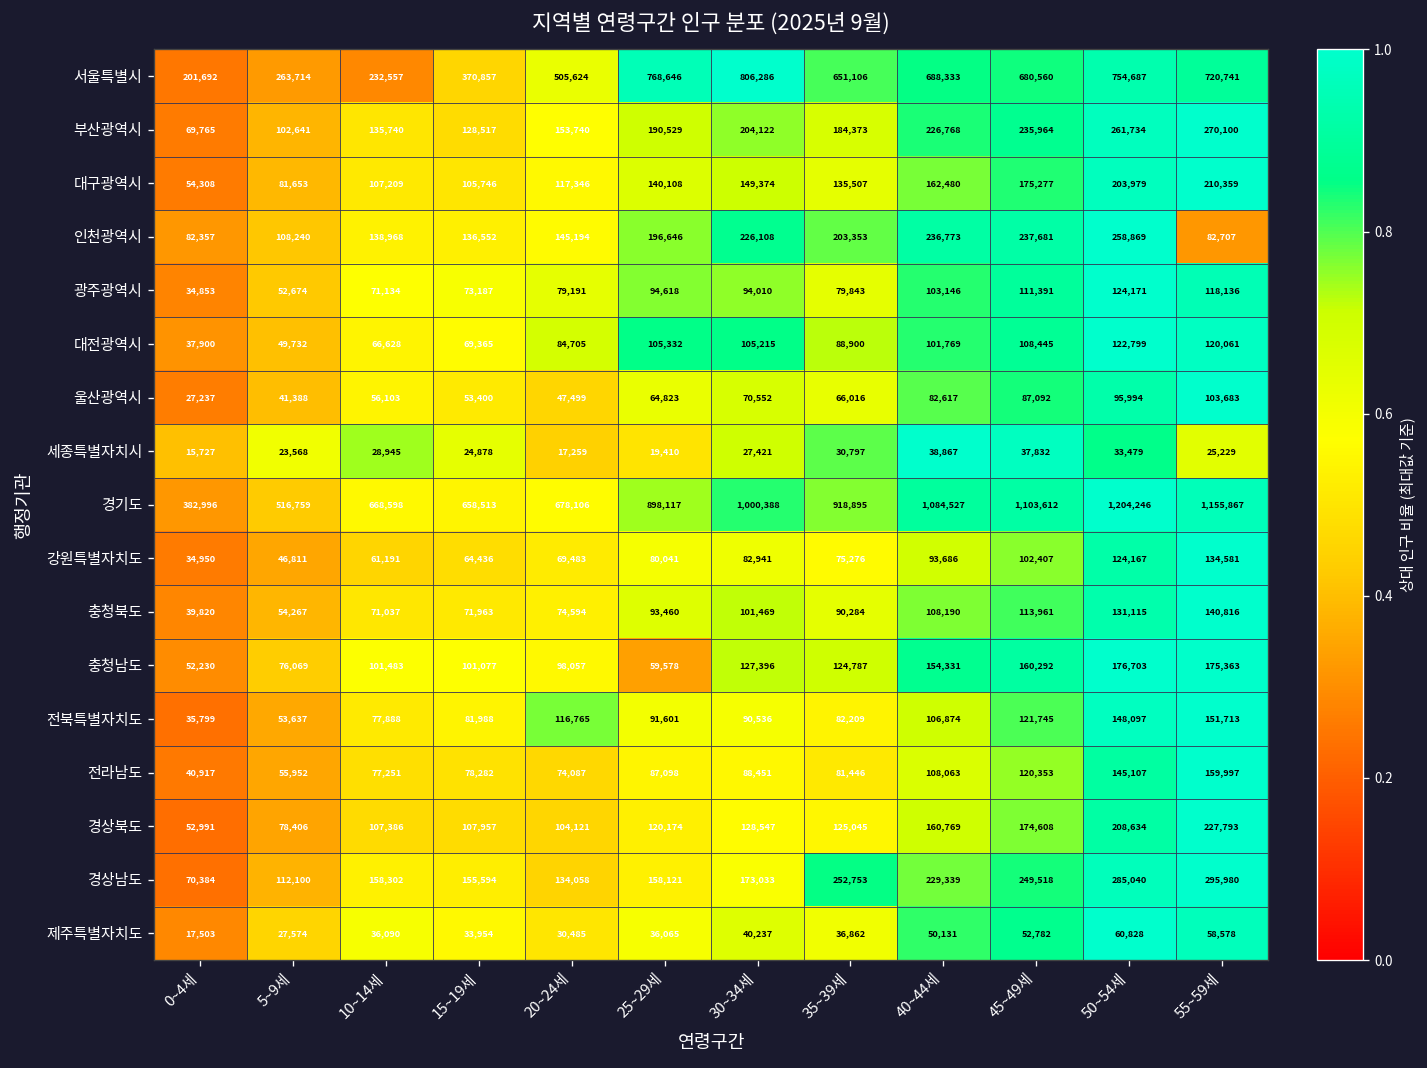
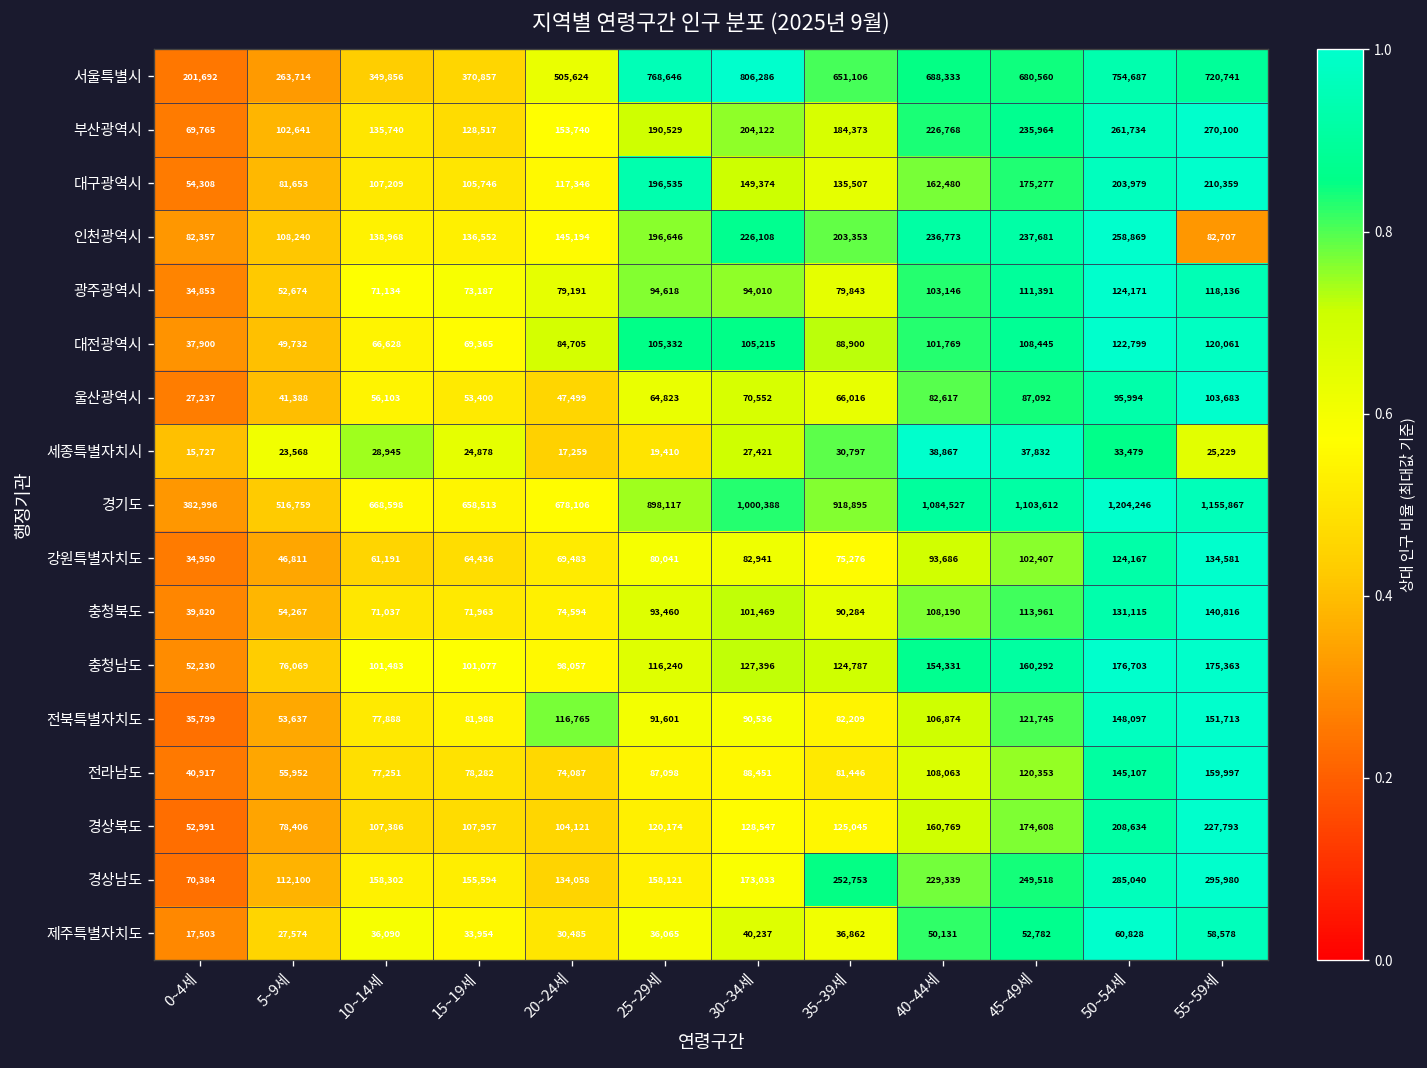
  {
    "서울특별시": {
      "0~4세": "201,692",
      "5~9세": "263,714",
-     "10~14세": "232,557",
+     "10~14세": "349,856",
      "15~19세": "370,857",
      "20~24세": "505,624",
      "25~29세": "768,646",
      "30~34세": "806,286",
      "35~39세": "651,106",
      "40~44세": "688,333",
      "45~49세": "680,560",
      "50~54세": "754,687",
      "55~59세": "720,741"
    },
    "대구광역시": {
      "0~4세": "54,308",
      "5~9세": "81,653",
      "10~14세": "107,209",
      "15~19세": "105,746",
      "20~24세": "117,346",
-     "25~29세": "140,108",
+     "25~29세": "196,535",
      "30~34세": "149,374",
      "35~39세": "135,507",
      "40~44세": "162,480",
      "45~49세": "175,277",
      "50~54세": "203,979",
      "55~59세": "210,359"
    },
    "충청남도": {
      "0~4세": "52,230",
      "5~9세": "76,069",
      "10~14세": "101,483",
      "15~19세": "101,077",
      "20~24세": "98,057",
-     "25~29세": "59,578",
+     "25~29세": "116,240",
      "30~34세": "127,396",
      "35~39세": "124,787",
      "40~44세": "154,331",
      "45~49세": "160,292",
      "50~54세": "176,703",
      "55~59세": "175,363"
    }
  }
